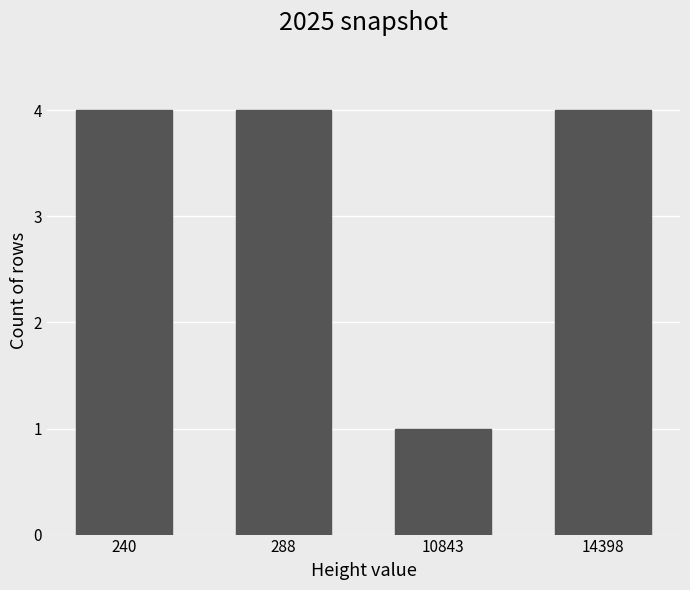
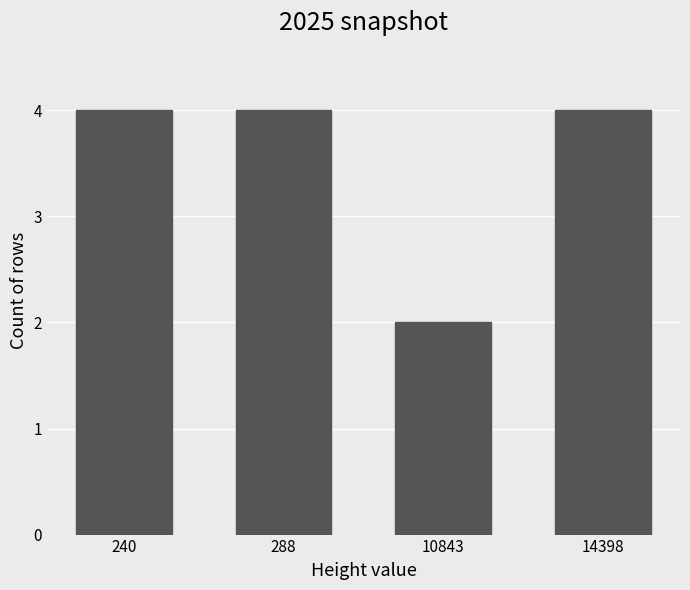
  {
    "240": 4,
    "288": 4,
-   "10843": 1,
+   "10843": 2,
    "14398": 4
  }
